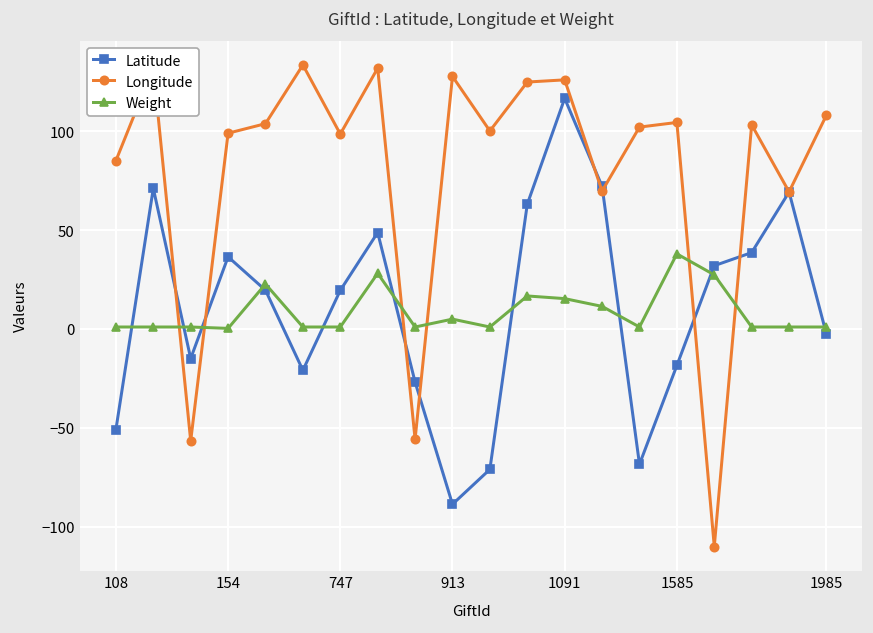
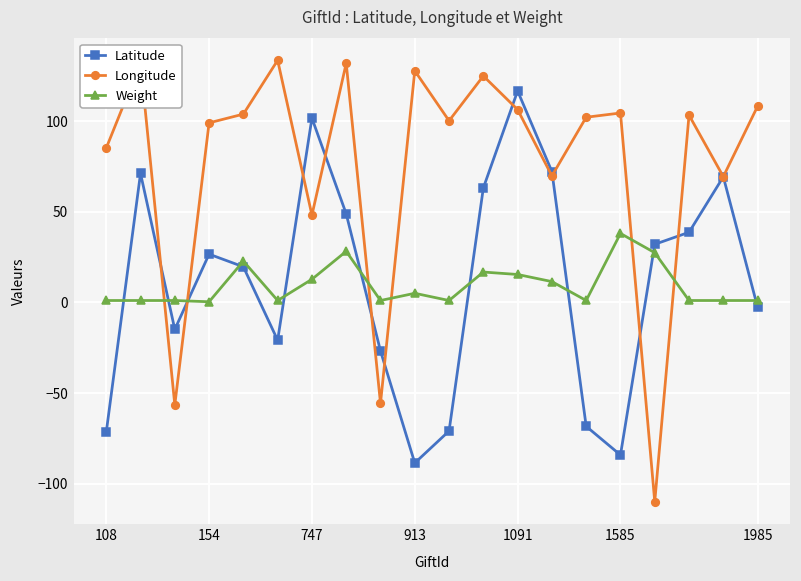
  {
    "Latitude": {
-     "108": -51,
-     "154": 36,
-     "747": 20,
+     "108": -72,
+     "154": 27,
+     "747": 102,
      "913": -89,
      "1091": 117,
-     "1585": -18,
+     "1585": -84,
      "1985": -3
    },
    "Longitude": {
      "108": 85,
      "154": 99,
-     "747": 99,
+     "747": 48,
      "913": 128,
-     "1091": 126,
+     "1091": 106,
      "1585": 104,
      "1985": 108
    },
    "Weight": {
      "108": 1,
      "154": 0,
-     "747": 1,
+     "747": 13,
      "913": 5,
      "1091": 15,
      "1585": 38,
      "1985": 1
    }
  }
